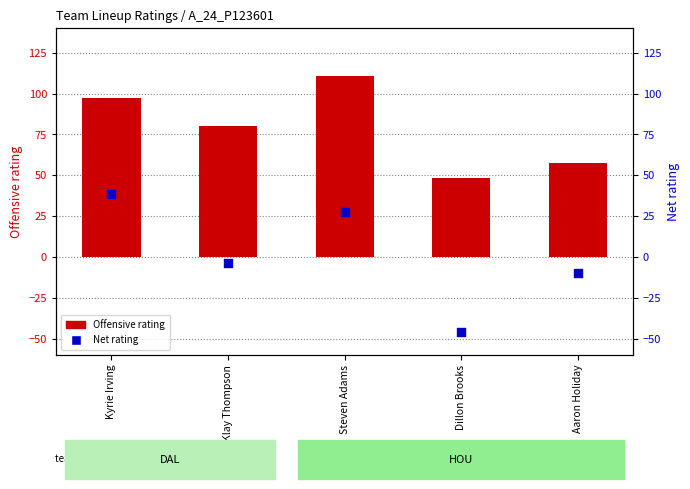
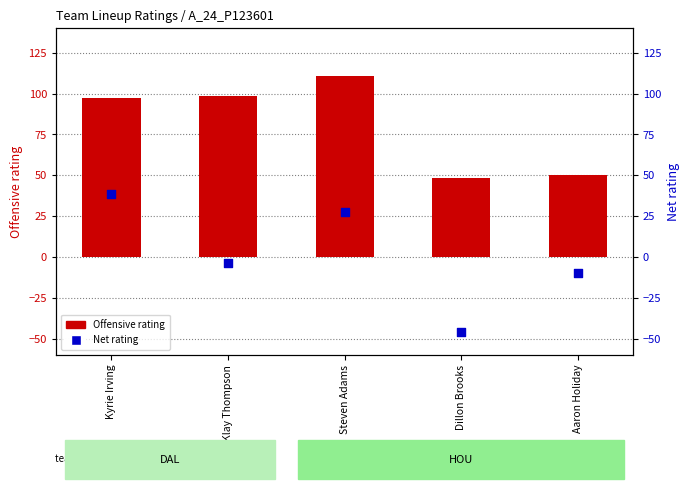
  {
    "Offensive rating": {
      "Kyrie Irving": 97,
-     "Klay Thompson": 80,
+     "Klay Thompson": 98,
      "Steven Adams": 111,
      "Dillon Brooks": 48,
-     "Aaron Holiday": 58
+     "Aaron Holiday": 50
    }
  }
